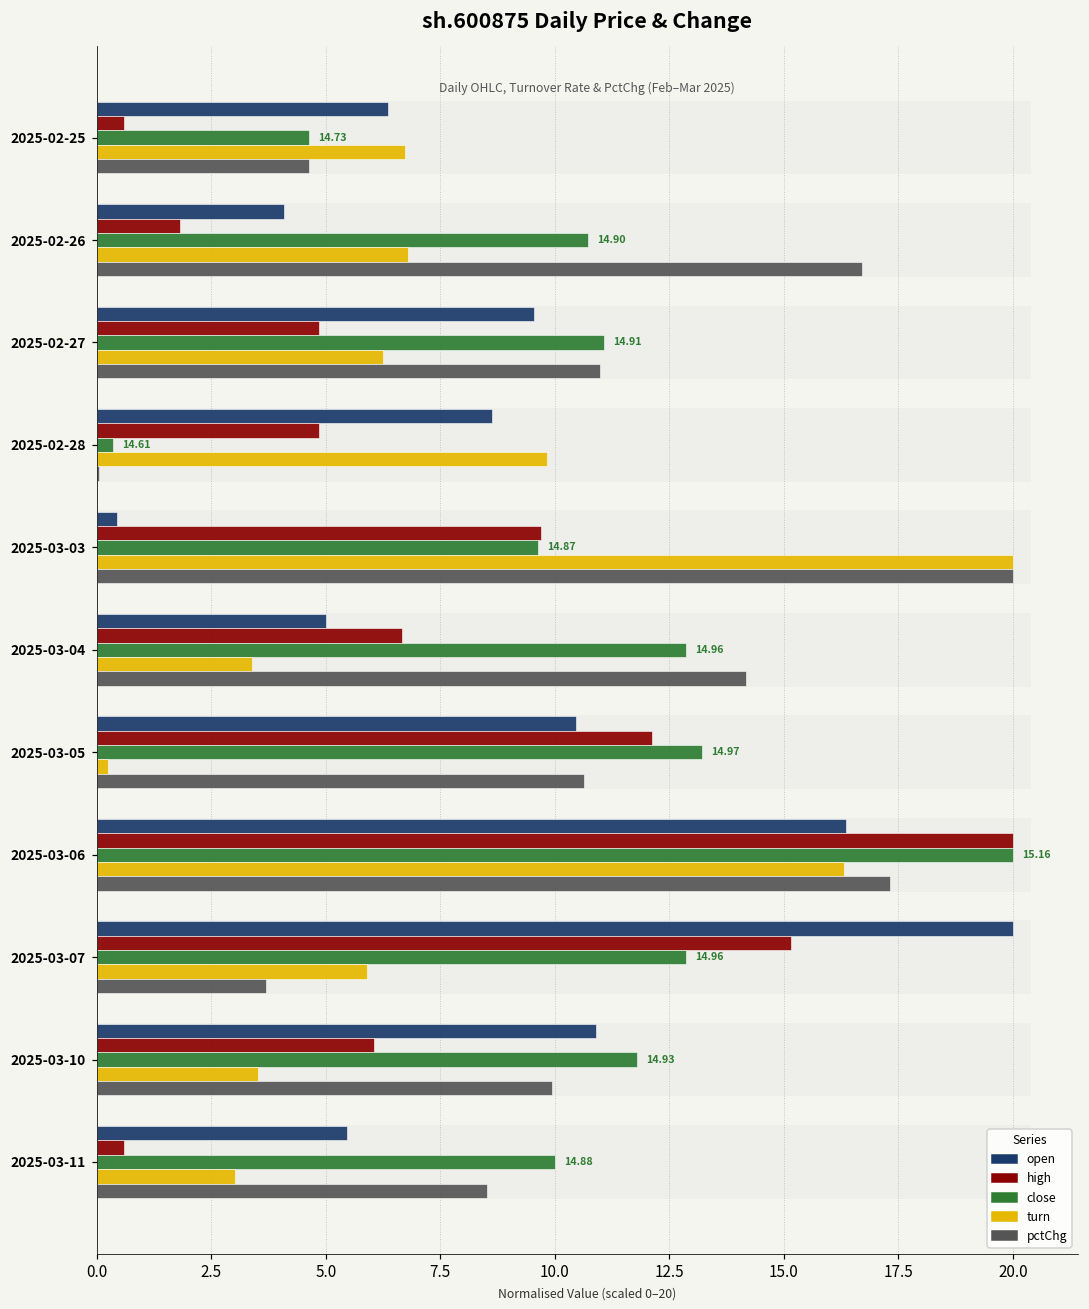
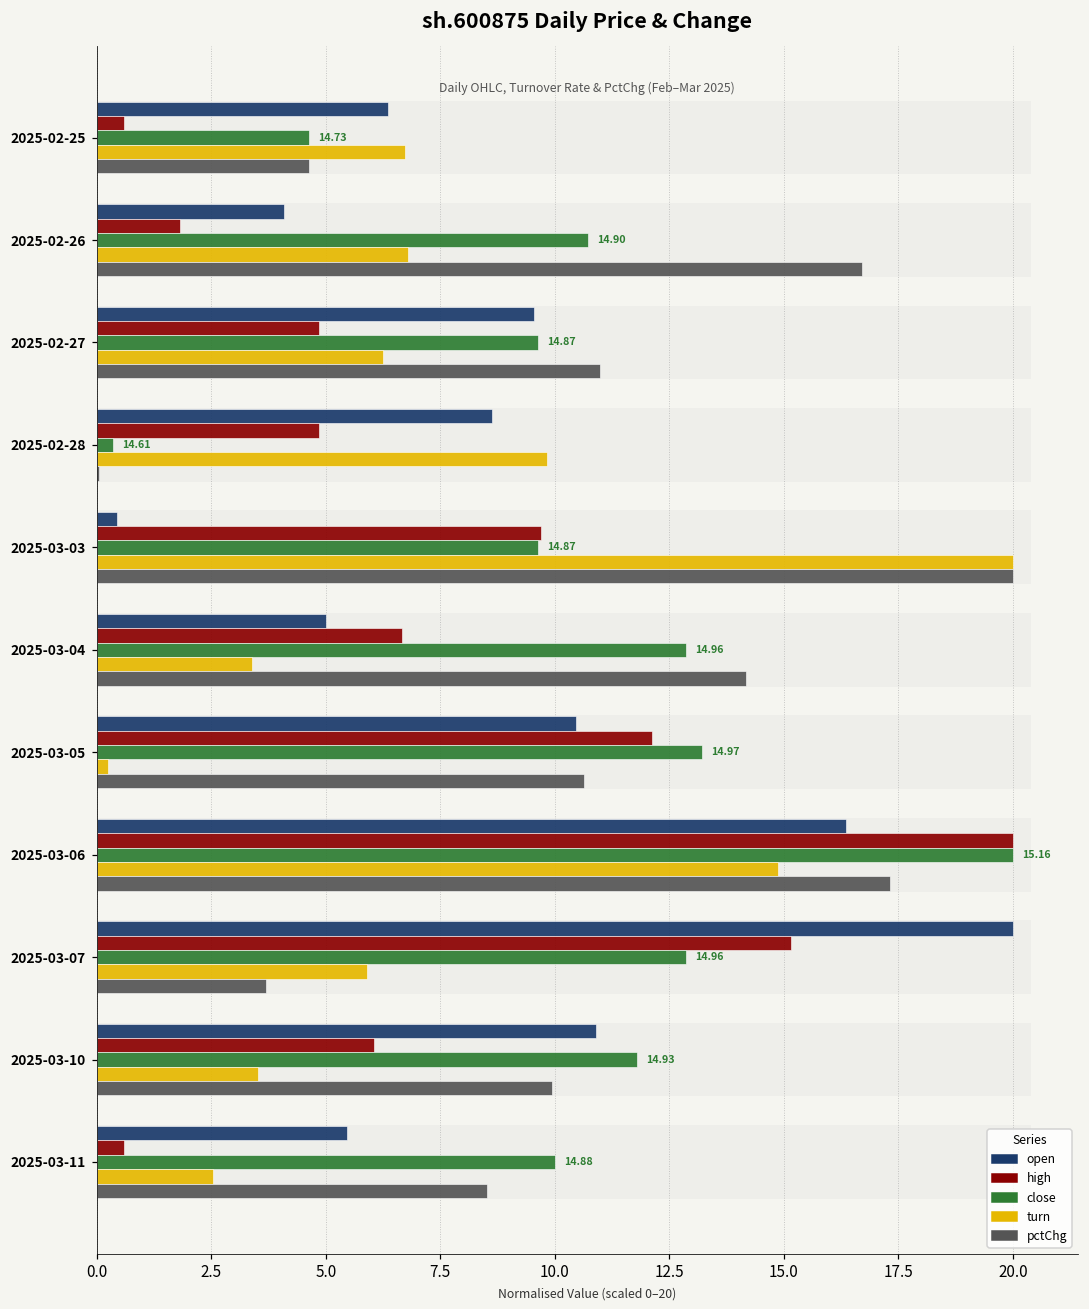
  {
    "close": {
-     "2025-02-27": 14.91
+     "2025-02-27": 14.87
    },
    "turn": {
-     "2025-03-06": 16.3,
-     "2025-03-11": 3.0
+     "2025-03-06": 14.9,
+     "2025-03-11": 2.5
    }
  }
